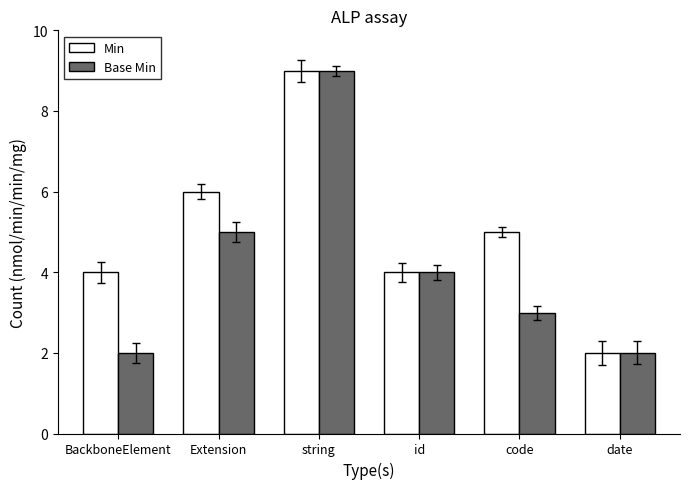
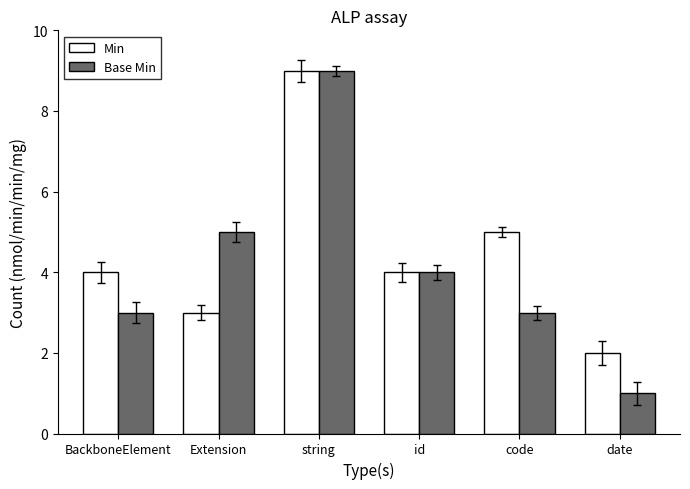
  {
    "Min": {
      "BackboneElement": 4,
-     "Extension": 6,
+     "Extension": 3,
      "string": 9,
      "id": 4,
      "code": 5,
      "date": 2
    },
    "Base Min": {
-     "BackboneElement": 2,
+     "BackboneElement": 3,
      "Extension": 5,
      "string": 9,
      "id": 4,
      "code": 3,
-     "date": 2
+     "date": 1
    }
  }
